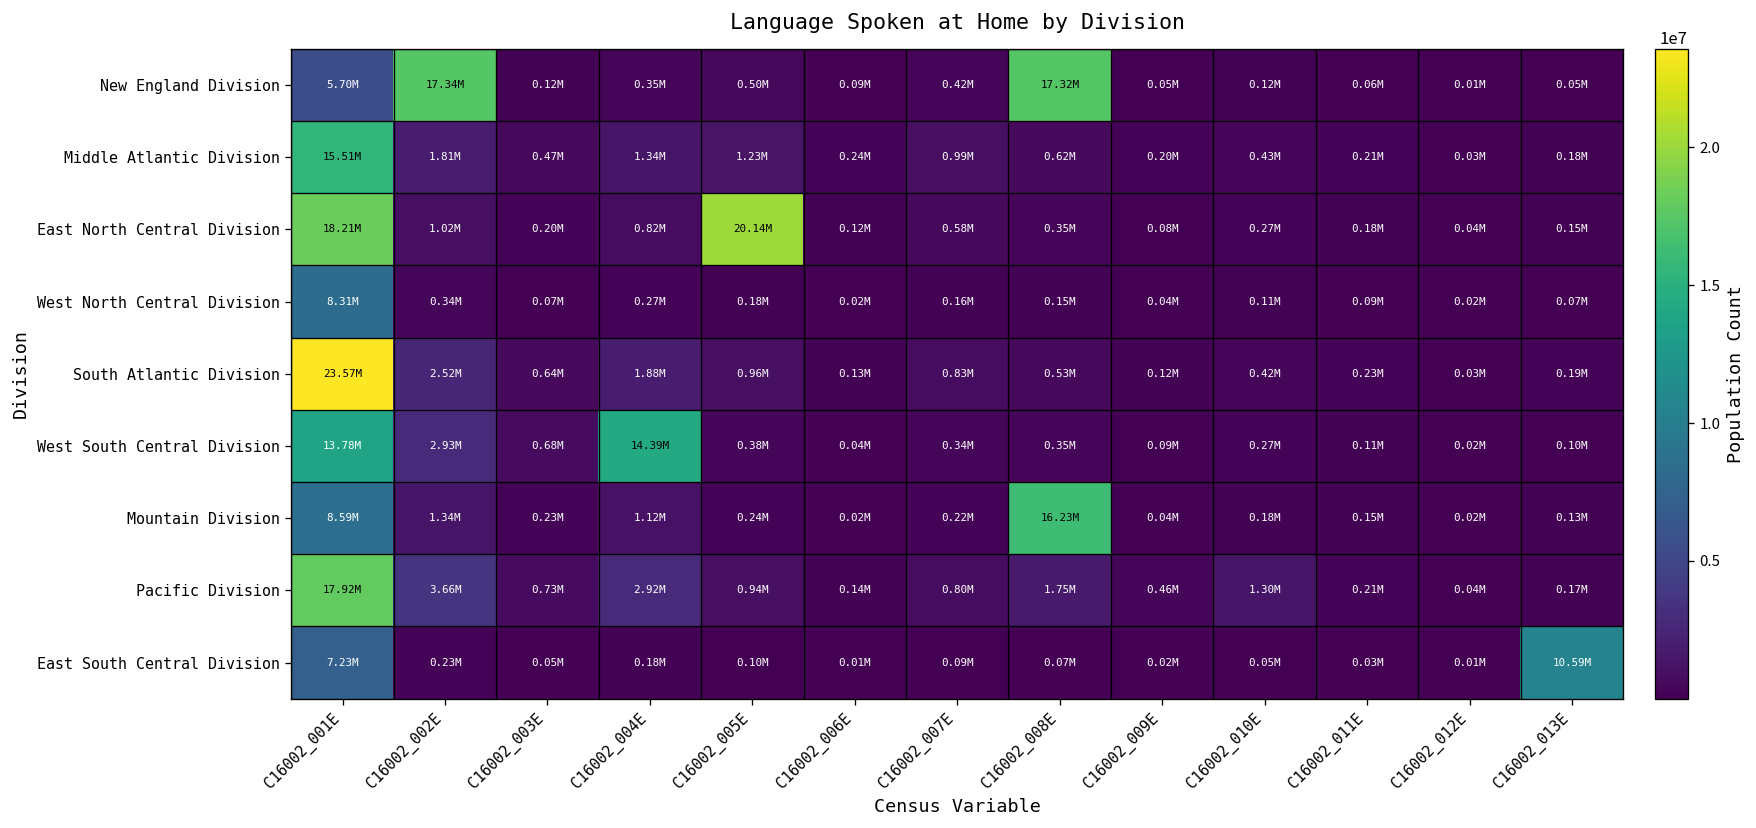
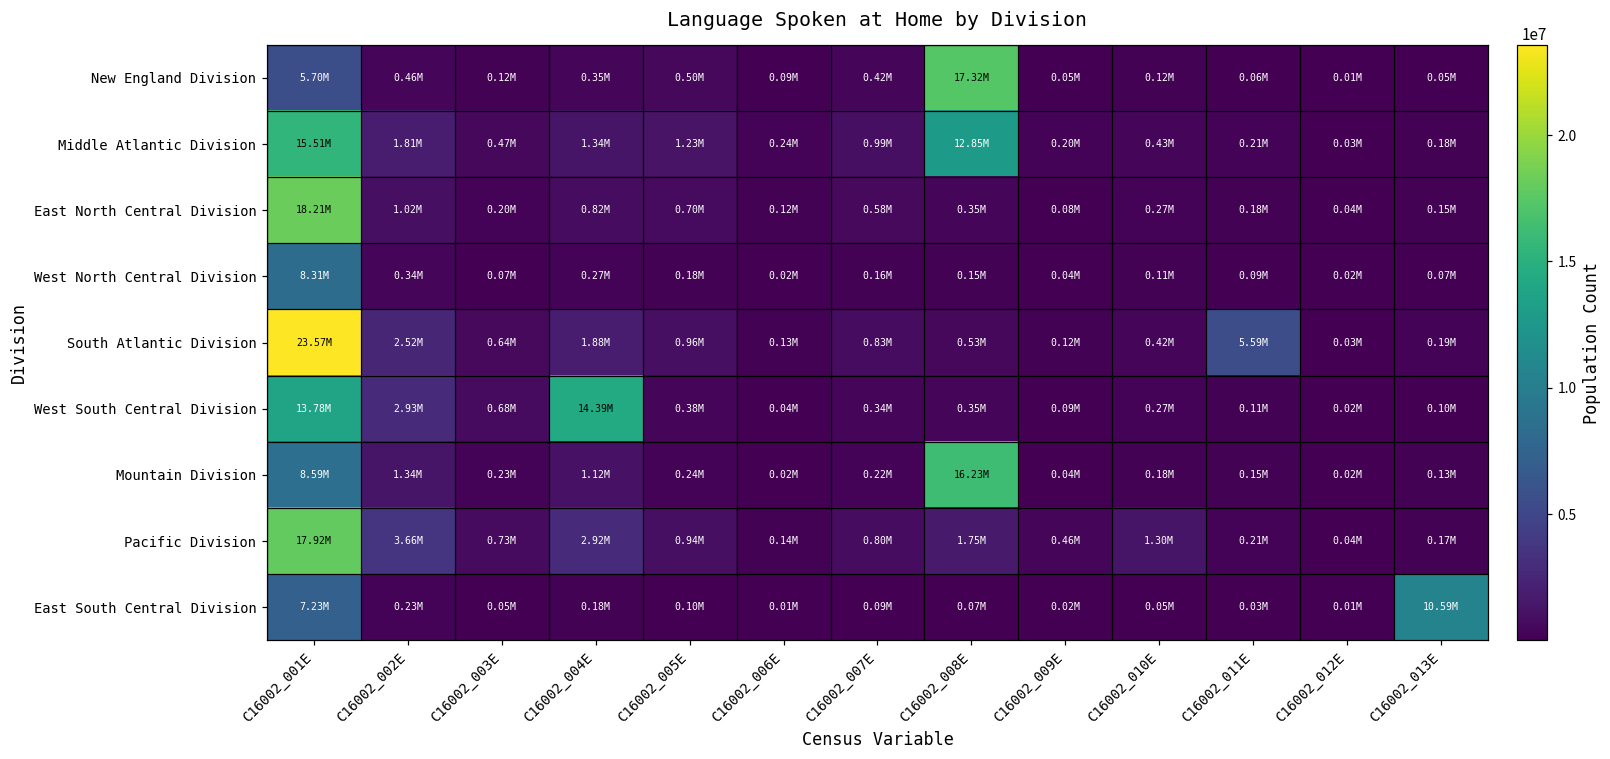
  {
    "New England Division": {
      "C16002_001E": "5.70M",
-     "C16002_002E": "17.34M",
+     "C16002_002E": "0.46M",
      "C16002_003E": "0.12M",
      "C16002_004E": "0.35M",
      "C16002_005E": "0.50M",
      "C16002_006E": "0.09M",
      "C16002_007E": "0.42M",
      "C16002_008E": "17.32M",
      "C16002_009E": "0.05M",
      "C16002_010E": "0.12M",
      "C16002_011E": "0.06M",
      "C16002_012E": "0.01M",
      "C16002_013E": "0.05M"
    },
    "Middle Atlantic Division": {
      "C16002_001E": "15.51M",
      "C16002_002E": "1.81M",
      "C16002_003E": "0.47M",
      "C16002_004E": "1.34M",
      "C16002_005E": "1.23M",
      "C16002_006E": "0.24M",
      "C16002_007E": "0.99M",
-     "C16002_008E": "0.62M",
+     "C16002_008E": "12.85M",
      "C16002_009E": "0.20M",
      "C16002_010E": "0.43M",
      "C16002_011E": "0.21M",
      "C16002_012E": "0.03M",
      "C16002_013E": "0.18M"
    },
    "East North Central Division": {
      "C16002_001E": "18.21M",
      "C16002_002E": "1.02M",
      "C16002_003E": "0.20M",
      "C16002_004E": "0.82M",
-     "C16002_005E": "20.14M",
+     "C16002_005E": "0.70M",
      "C16002_006E": "0.12M",
      "C16002_007E": "0.58M",
      "C16002_008E": "0.35M",
      "C16002_009E": "0.08M",
      "C16002_010E": "0.27M",
      "C16002_011E": "0.18M",
      "C16002_012E": "0.04M",
      "C16002_013E": "0.15M"
    },
    "West North Central Division": {
      "C16002_001E": "8.31M",
      "C16002_002E": "0.34M",
      "C16002_003E": "0.07M",
      "C16002_004E": "0.27M",
      "C16002_005E": "0.18M",
      "C16002_006E": "0.02M",
      "C16002_007E": "0.16M",
      "C16002_008E": "0.15M",
      "C16002_009E": "0.04M",
      "C16002_010E": "0.11M",
      "C16002_011E": "0.09M",
      "C16002_012E": "0.02M",
      "C16002_013E": "0.07M"
    },
    "South Atlantic Division": {
      "C16002_001E": "23.57M",
      "C16002_002E": "2.52M",
      "C16002_003E": "0.64M",
      "C16002_004E": "1.88M",
      "C16002_005E": "0.96M",
      "C16002_006E": "0.13M",
      "C16002_007E": "0.83M",
      "C16002_008E": "0.53M",
      "C16002_009E": "0.12M",
      "C16002_010E": "0.42M",
-     "C16002_011E": "0.23M",
+     "C16002_011E": "5.59M",
      "C16002_012E": "0.03M",
      "C16002_013E": "0.19M"
    },
    "West South Central Division": {
      "C16002_001E": "13.78M",
      "C16002_002E": "2.93M",
      "C16002_003E": "0.68M",
      "C16002_004E": "14.39M",
      "C16002_005E": "0.38M",
      "C16002_006E": "0.04M",
      "C16002_007E": "0.34M",
      "C16002_008E": "0.35M",
      "C16002_009E": "0.09M",
      "C16002_010E": "0.27M",
      "C16002_011E": "0.11M",
      "C16002_012E": "0.02M",
      "C16002_013E": "0.10M"
    },
    "Mountain Division": {
      "C16002_001E": "8.59M",
      "C16002_002E": "1.34M",
      "C16002_003E": "0.23M",
      "C16002_004E": "1.12M",
      "C16002_005E": "0.24M",
      "C16002_006E": "0.02M",
      "C16002_007E": "0.22M",
      "C16002_008E": "16.23M",
      "C16002_009E": "0.04M",
      "C16002_010E": "0.18M",
      "C16002_011E": "0.15M",
      "C16002_012E": "0.02M",
      "C16002_013E": "0.13M"
    },
    "Pacific Division": {
      "C16002_001E": "17.92M",
      "C16002_002E": "3.66M",
      "C16002_003E": "0.73M",
      "C16002_004E": "2.92M",
      "C16002_005E": "0.94M",
      "C16002_006E": "0.14M",
      "C16002_007E": "0.80M",
      "C16002_008E": "1.75M",
      "C16002_009E": "0.46M",
      "C16002_010E": "1.30M",
      "C16002_011E": "0.21M",
      "C16002_012E": "0.04M",
      "C16002_013E": "0.17M"
    },
    "East South Central Division": {
      "C16002_001E": "7.23M",
      "C16002_002E": "0.23M",
      "C16002_003E": "0.05M",
      "C16002_004E": "0.18M",
      "C16002_005E": "0.10M",
      "C16002_006E": "0.01M",
      "C16002_007E": "0.09M",
      "C16002_008E": "0.07M",
      "C16002_009E": "0.02M",
      "C16002_010E": "0.05M",
      "C16002_011E": "0.03M",
      "C16002_012E": "0.01M",
      "C16002_013E": "10.59M"
    }
  }
